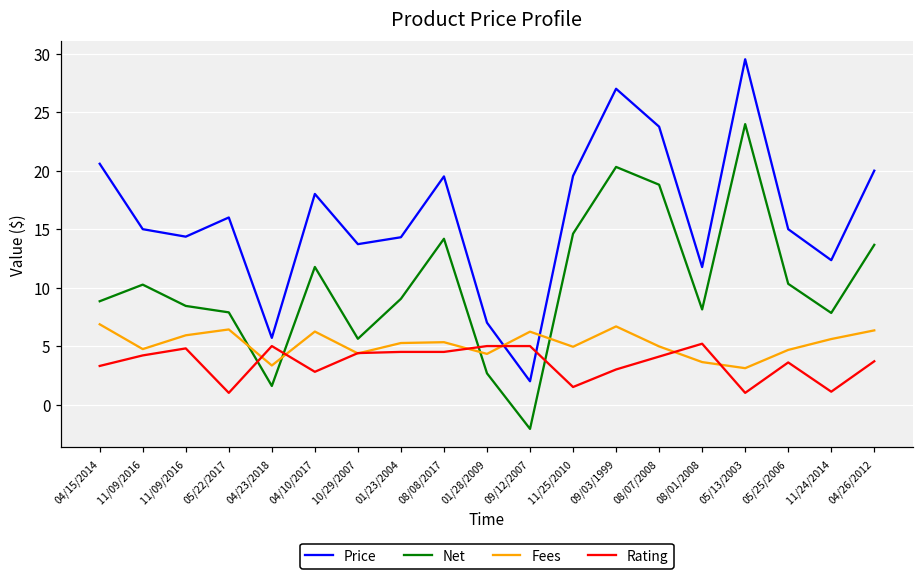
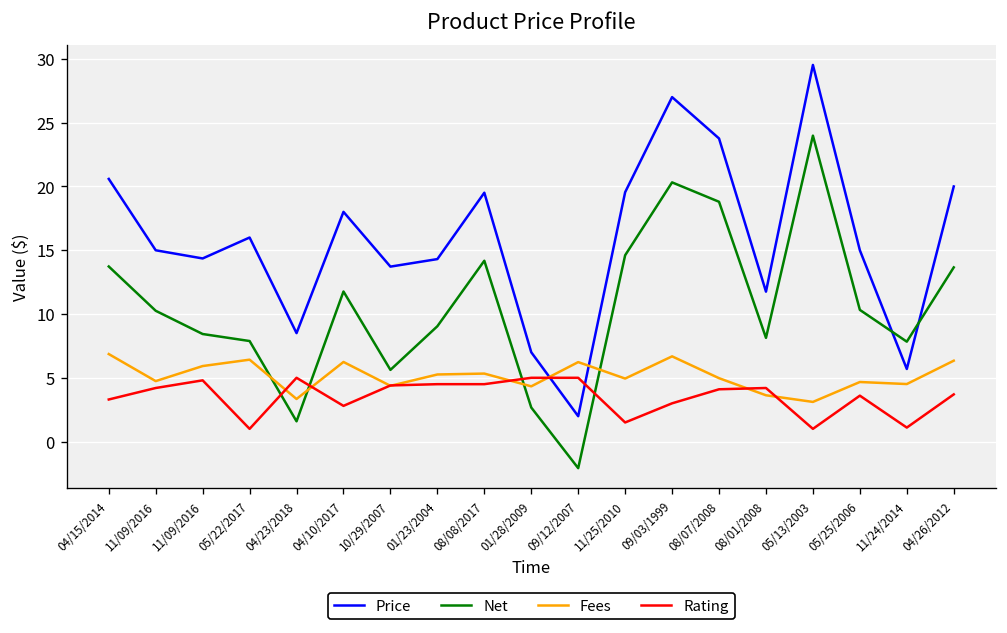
  {
    "Price": {
      "04/15/2014": 20.6,
      "05/22/2017": 16.0,
-     "04/23/2018": 5.7,
+     "04/23/2018": 8.5,
      "04/10/2017": 18.0,
      "10/29/2007": 13.7,
      "01/23/2004": 14.3,
      "08/08/2017": 19.5,
      "01/28/2009": 7.0,
      "09/12/2007": 2.0,
      "11/25/2010": 19.5,
      "09/03/1999": 27.0,
      "08/07/2008": 23.8,
      "08/01/2008": 11.8,
      "05/13/2003": 29.5,
      "05/25/2006": 15.0,
-     "11/24/2014": 12.3,
+     "11/24/2014": 5.7,
      "04/26/2012": 20.0
    },
    "Net": {
-     "04/15/2014": 8.8,
+     "04/15/2014": 13.7,
      "05/22/2017": 7.9,
      "04/23/2018": 1.6,
      "04/10/2017": 11.8,
      "10/29/2007": 5.6,
      "01/23/2004": 9.0,
      "08/08/2017": 14.2,
      "01/28/2009": 2.7,
      "09/12/2007": -2.1,
      "11/25/2010": 14.6,
      "09/03/1999": 20.3,
      "08/07/2008": 18.8,
      "08/01/2008": 8.1,
      "05/13/2003": 24.0,
      "05/25/2006": 10.3,
      "11/24/2014": 7.8,
      "04/26/2012": 13.7
    },
    "Fees": {
      "04/15/2014": 6.9,
      "05/22/2017": 6.4,
      "04/23/2018": 3.3,
      "04/10/2017": 6.2,
      "01/23/2004": 5.3,
      "08/08/2017": 5.3,
      "01/28/2009": 4.3,
      "09/12/2007": 6.2,
      "11/25/2010": 4.9,
      "09/03/1999": 6.7,
      "08/07/2008": 5.0,
      "08/01/2008": 3.6,
      "05/13/2003": 3.1,
      "05/25/2006": 4.7,
-     "11/24/2014": 5.6,
+     "11/24/2014": 4.5,
      "04/26/2012": 6.3
    },
    "Rating": {
      "04/15/2014": 3.3,
      "05/22/2017": 1.0,
      "04/23/2018": 5.0,
      "04/10/2017": 2.8,
      "01/23/2004": 4.5,
      "08/08/2017": 4.5,
      "01/28/2009": 5.0,
      "09/12/2007": 5.0,
      "11/25/2010": 1.5,
      "09/03/1999": 3.0,
      "08/07/2008": 4.1,
-     "08/01/2008": 5.2,
+     "08/01/2008": 4.2,
      "05/13/2003": 1.0,
      "05/25/2006": 3.6,
      "11/24/2014": 1.1,
      "04/26/2012": 3.7
    }
  }
